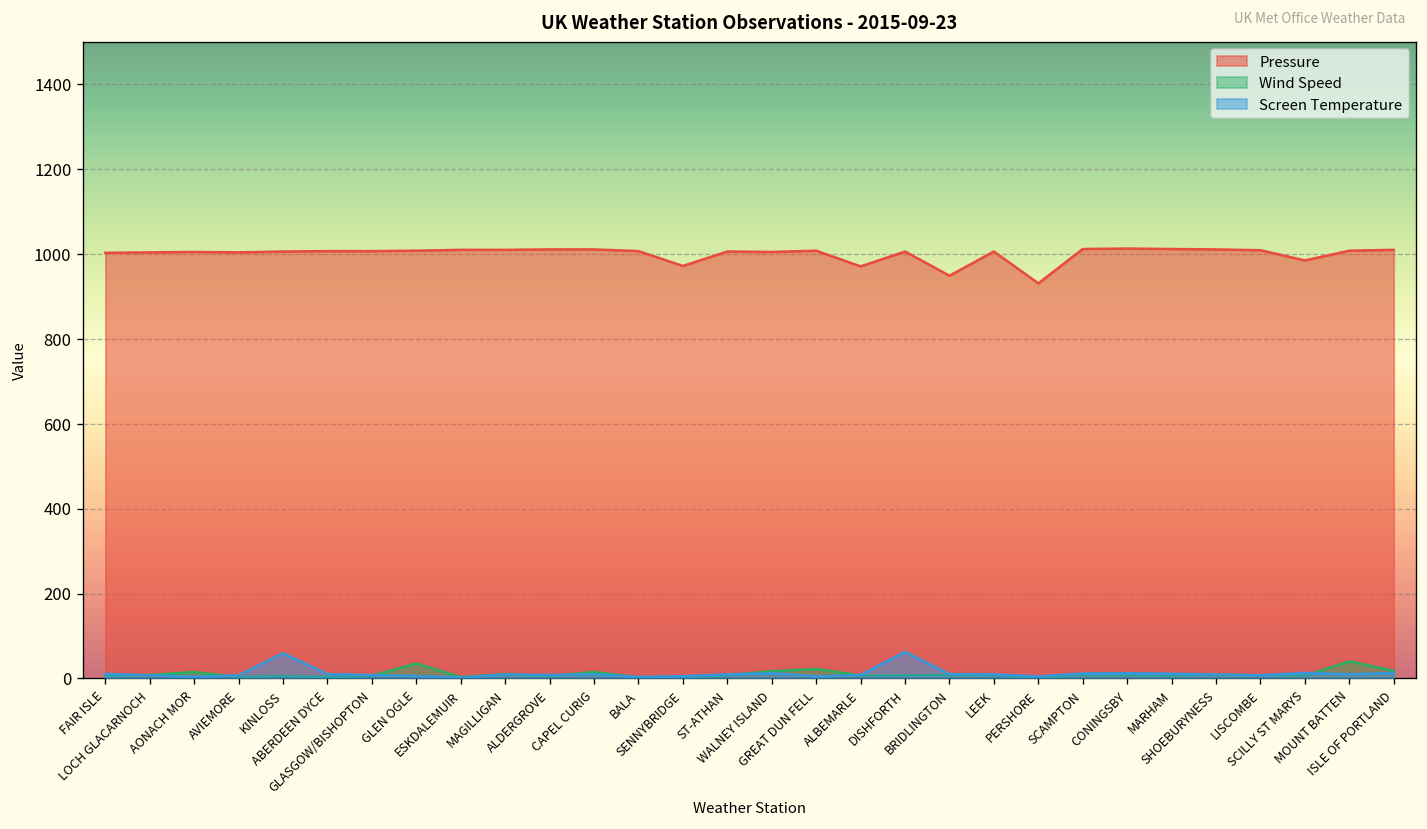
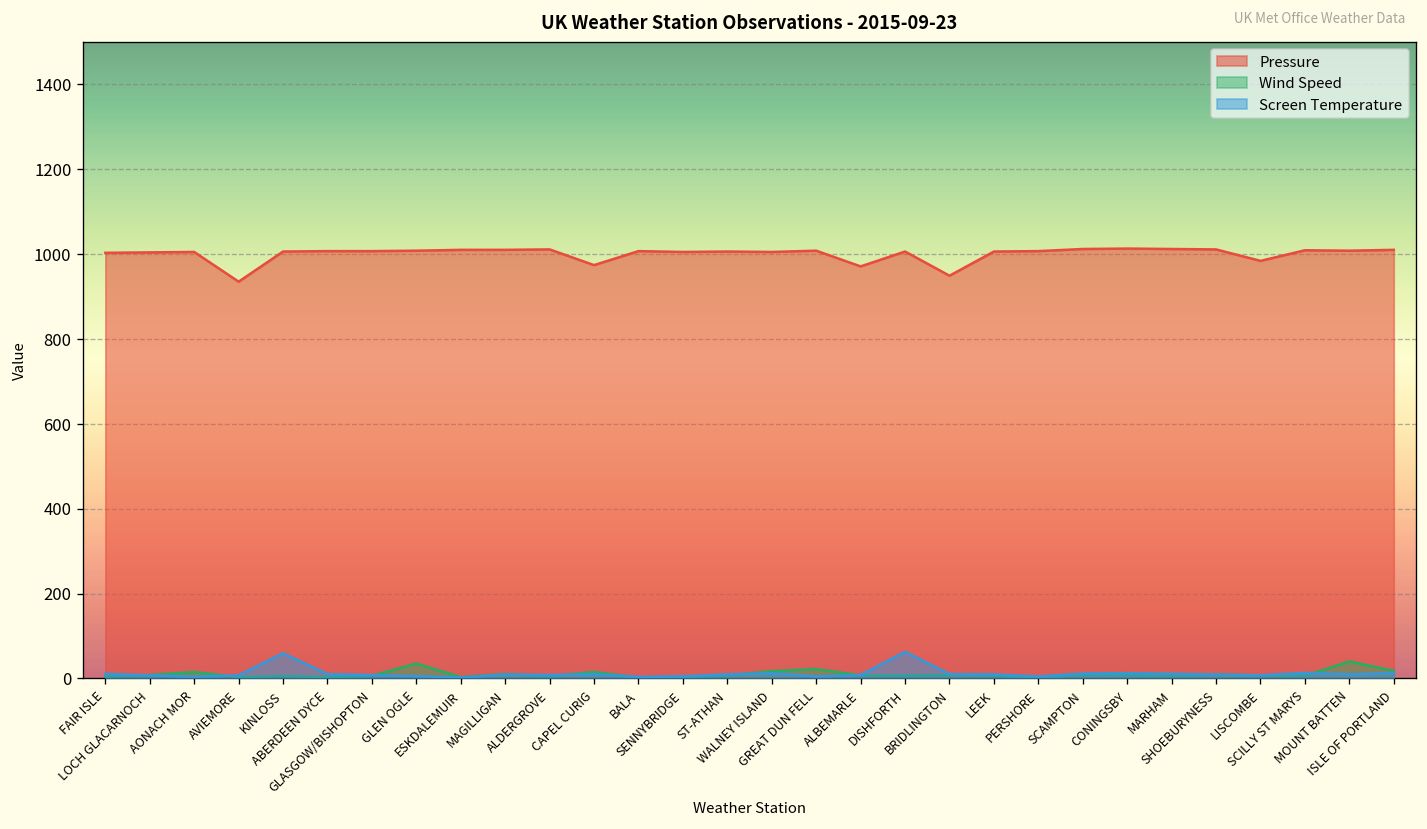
  {
    "Pressure": {
      "FAIR ISLE": 1000,
      "LOCH GLACARNOCH": 1000,
      "AONACH MOR": 1010,
-     "AVIEMORE": 1000,
+     "AVIEMORE": 940,
      "KINLOSS": 1010,
      "ABERDEEN DYCE": 1010,
      "GLASGOW/BISHOPTON": 1010,
      "GLEN OGLE": 1010,
      "ESKDALEMUIR": 1010,
      "MAGILLIGAN": 1010,
      "ALDERGROVE": 1010,
-     "CAPEL CURIG": 1010,
+     "CAPEL CURIG": 970,
      "BALA": 1010,
-     "SENNYBRIDGE": 970,
+     "SENNYBRIDGE": 1010,
      "ST-ATHAN": 1010,
      "WALNEY ISLAND": 1010,
      "GREAT DUN FELL": 1010,
      "ALBEMARLE": 970,
      "DISHFORTH": 1010,
      "BRIDLINGTON": 950,
      "LEEK": 1010,
-     "PERSHORE": 930,
+     "PERSHORE": 1010,
      "SCAMPTON": 1010,
      "CONINGSBY": 1010,
      "MARHAM": 1010,
      "SHOEBURYNESS": 1010,
-     "LISCOMBE": 1010,
-     "SCILLY ST MARYS": 990,
+     "LISCOMBE": 980,
+     "SCILLY ST MARYS": 1010,
      "MOUNT BATTEN": 1010,
      "ISLE OF PORTLAND": 1010
    },
    "Wind Speed": {
      "AONACH MOR": 20,
      "KINLOSS": 10,
      "GLEN OGLE": 40,
      "GREAT DUN FELL": 20,
      "DISHFORTH": 10,
      "MOUNT BATTEN": 40
    },
    "Screen Temperature": {
      "AONACH MOR": 0,
      "KINLOSS": 60,
      "GLEN OGLE": 10,
      "GREAT DUN FELL": 0,
      "DISHFORTH": 60,
      "MOUNT BATTEN": 10
    }
  }
